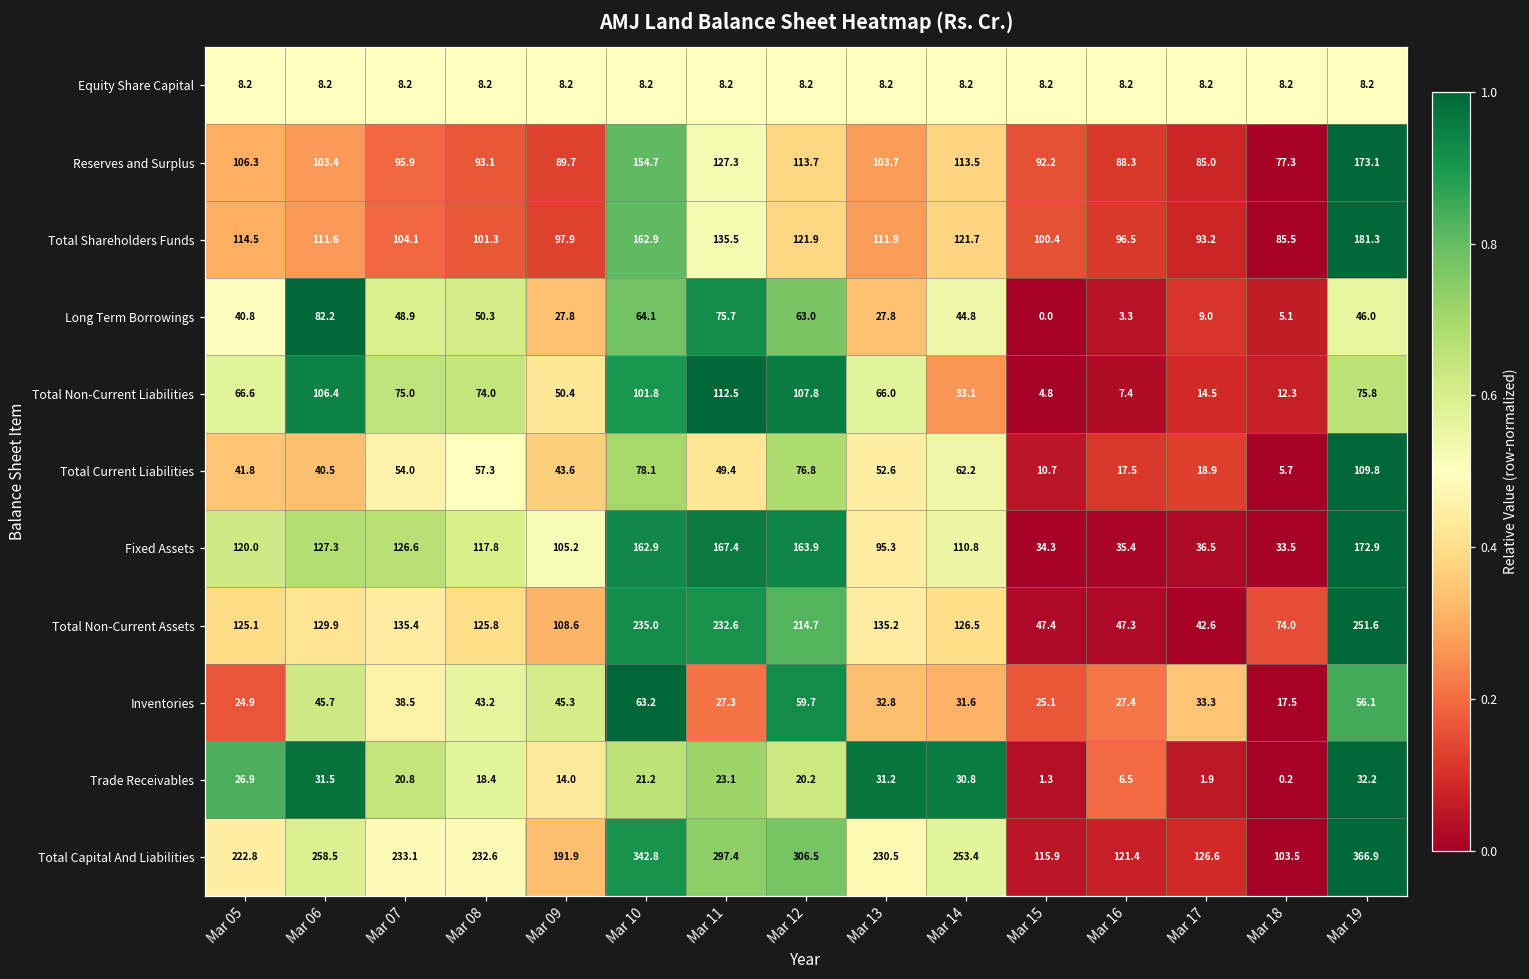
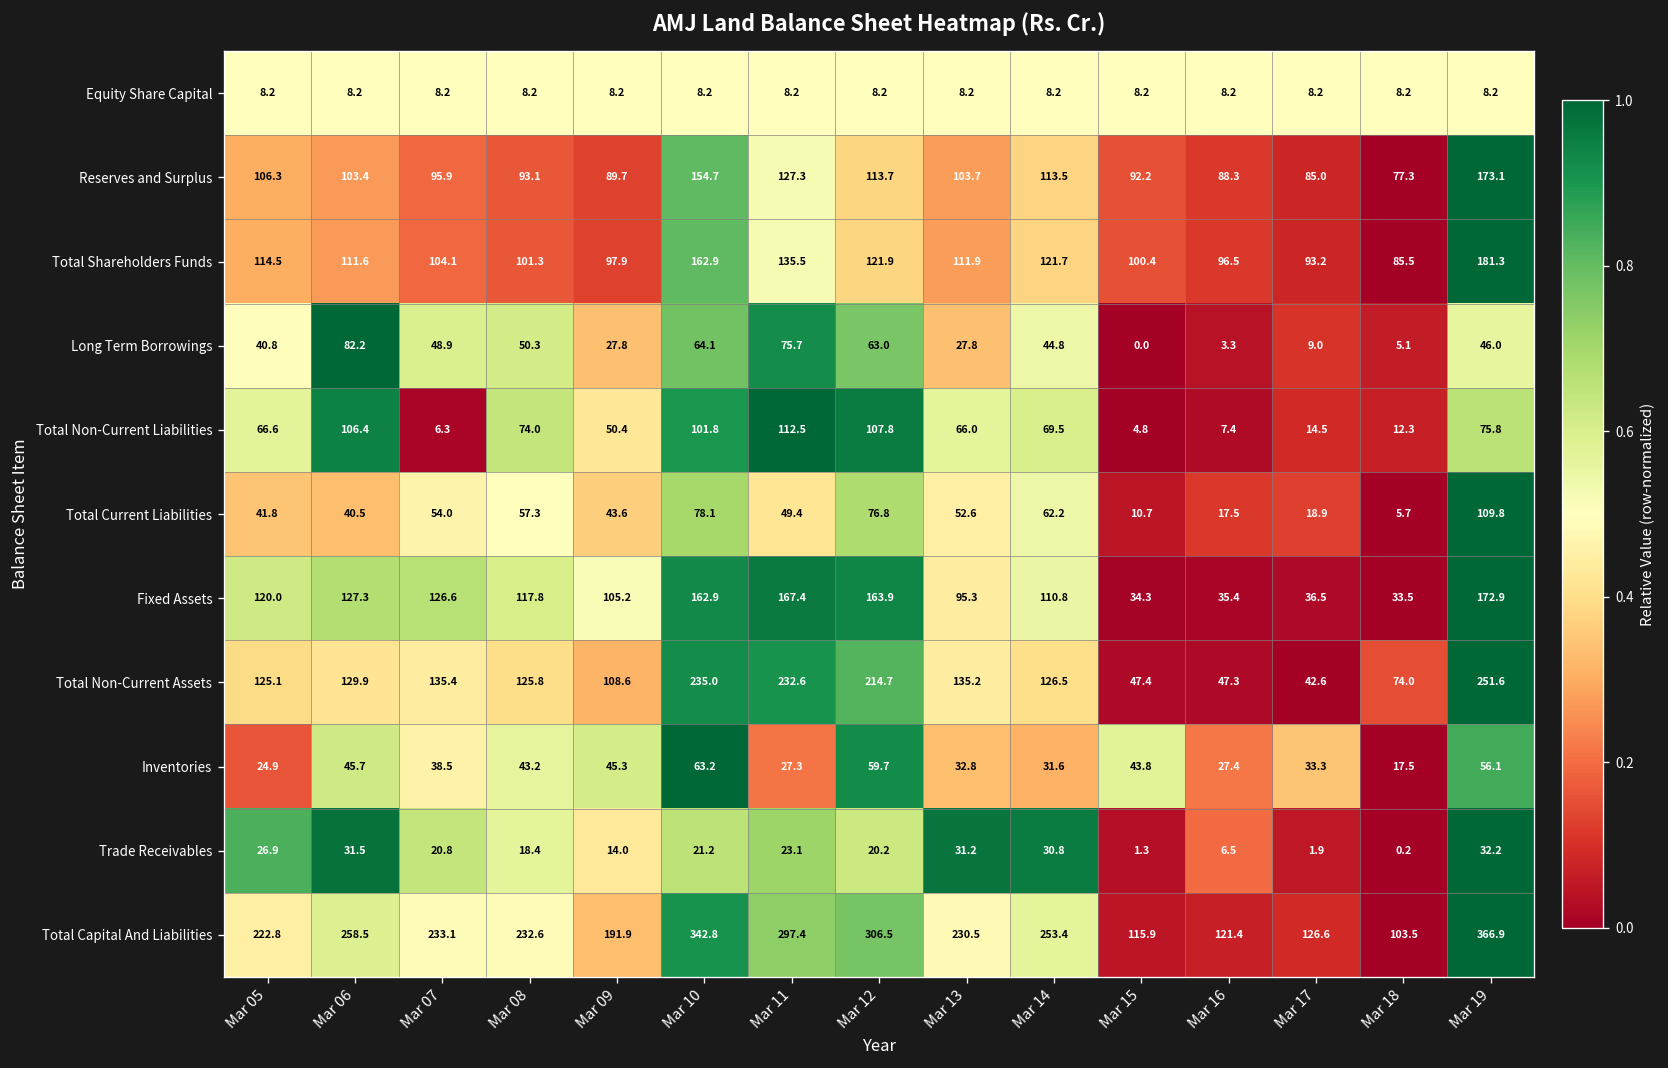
  {
    "Equity Share Capital": {
      "Mar 05": 8.2,
      "Mar 06": 8.2,
      "Mar 07": 8.2,
      "Mar 08": 8.2,
      "Mar 09": 8.2,
      "Mar 10": 8.2,
      "Mar 11": 8.2,
      "Mar 12": 8.2,
      "Mar 13": 8.2,
      "Mar 14": 8.2,
      "Mar 15": 8.2,
      "Mar 16": 8.2,
      "Mar 17": 8.2,
      "Mar 18": 8.2,
      "Mar 19": 8.2
    },
    "Reserves and Surplus": {
      "Mar 05": 106.3,
      "Mar 06": 103.4,
      "Mar 07": 95.9,
      "Mar 08": 93.1,
      "Mar 09": 89.7,
      "Mar 10": 154.7,
      "Mar 11": 127.3,
      "Mar 12": 113.7,
      "Mar 13": 103.7,
      "Mar 14": 113.5,
      "Mar 15": 92.2,
      "Mar 16": 88.3,
      "Mar 17": 85.0,
      "Mar 18": 77.3,
      "Mar 19": 173.1
    },
    "Total Shareholders Funds": {
      "Mar 05": 114.5,
      "Mar 06": 111.6,
      "Mar 07": 104.1,
      "Mar 08": 101.3,
      "Mar 09": 97.9,
      "Mar 10": 162.9,
      "Mar 11": 135.5,
      "Mar 12": 121.9,
      "Mar 13": 111.9,
      "Mar 14": 121.7,
      "Mar 15": 100.4,
      "Mar 16": 96.5,
      "Mar 17": 93.2,
      "Mar 18": 85.5,
      "Mar 19": 181.3
    },
    "Long Term Borrowings": {
      "Mar 05": 40.8,
      "Mar 06": 82.2,
      "Mar 07": 48.9,
      "Mar 08": 50.3,
      "Mar 09": 27.8,
      "Mar 10": 64.1,
      "Mar 11": 75.7,
      "Mar 12": 63.0,
      "Mar 13": 27.8,
      "Mar 14": 44.8,
      "Mar 15": 0.0,
      "Mar 16": 3.3,
      "Mar 17": 9.0,
      "Mar 18": 5.1,
      "Mar 19": 46.0
    },
    "Total Non-Current Liabilities": {
      "Mar 05": 66.6,
      "Mar 06": 106.4,
-     "Mar 07": 75.0,
+     "Mar 07": 6.3,
      "Mar 08": 74.0,
      "Mar 09": 50.4,
      "Mar 10": 101.8,
      "Mar 11": 112.5,
      "Mar 12": 107.8,
      "Mar 13": 66.0,
-     "Mar 14": 33.1,
+     "Mar 14": 69.5,
      "Mar 15": 4.8,
      "Mar 16": 7.4,
      "Mar 17": 14.5,
      "Mar 18": 12.3,
      "Mar 19": 75.8
    },
    "Total Current Liabilities": {
      "Mar 05": 41.8,
      "Mar 06": 40.5,
      "Mar 07": 54.0,
      "Mar 08": 57.3,
      "Mar 09": 43.6,
      "Mar 10": 78.1,
      "Mar 11": 49.4,
      "Mar 12": 76.8,
      "Mar 13": 52.6,
      "Mar 14": 62.2,
      "Mar 15": 10.7,
      "Mar 16": 17.5,
      "Mar 17": 18.9,
      "Mar 18": 5.7,
      "Mar 19": 109.8
    },
    "Fixed Assets": {
      "Mar 05": 120.0,
      "Mar 06": 127.3,
      "Mar 07": 126.6,
      "Mar 08": 117.8,
      "Mar 09": 105.2,
      "Mar 10": 162.9,
      "Mar 11": 167.4,
      "Mar 12": 163.9,
      "Mar 13": 95.3,
      "Mar 14": 110.8,
      "Mar 15": 34.3,
      "Mar 16": 35.4,
      "Mar 17": 36.5,
      "Mar 18": 33.5,
      "Mar 19": 172.9
    },
    "Total Non-Current Assets": {
      "Mar 05": 125.1,
      "Mar 06": 129.9,
      "Mar 07": 135.4,
      "Mar 08": 125.8,
      "Mar 09": 108.6,
      "Mar 10": 235.0,
      "Mar 11": 232.6,
      "Mar 12": 214.7,
      "Mar 13": 135.2,
      "Mar 14": 126.5,
      "Mar 15": 47.4,
      "Mar 16": 47.3,
      "Mar 17": 42.6,
      "Mar 18": 74.0,
      "Mar 19": 251.6
    },
    "Inventories": {
      "Mar 05": 24.9,
      "Mar 06": 45.7,
      "Mar 07": 38.5,
      "Mar 08": 43.2,
      "Mar 09": 45.3,
      "Mar 10": 63.2,
      "Mar 11": 27.3,
      "Mar 12": 59.7,
      "Mar 13": 32.8,
      "Mar 14": 31.6,
-     "Mar 15": 25.1,
+     "Mar 15": 43.8,
      "Mar 16": 27.4,
      "Mar 17": 33.3,
      "Mar 18": 17.5,
      "Mar 19": 56.1
    },
    "Trade Receivables": {
      "Mar 05": 26.9,
      "Mar 06": 31.5,
      "Mar 07": 20.8,
      "Mar 08": 18.4,
      "Mar 09": 14.0,
      "Mar 10": 21.2,
      "Mar 11": 23.1,
      "Mar 12": 20.2,
      "Mar 13": 31.2,
      "Mar 14": 30.8,
      "Mar 15": 1.3,
      "Mar 16": 6.5,
      "Mar 17": 1.9,
      "Mar 18": 0.2,
      "Mar 19": 32.2
    },
    "Total Capital And Liabilities": {
      "Mar 05": 222.8,
      "Mar 06": 258.5,
      "Mar 07": 233.1,
      "Mar 08": 232.6,
      "Mar 09": 191.9,
      "Mar 10": 342.8,
      "Mar 11": 297.4,
      "Mar 12": 306.5,
      "Mar 13": 230.5,
      "Mar 14": 253.4,
      "Mar 15": 115.9,
      "Mar 16": 121.4,
      "Mar 17": 126.6,
      "Mar 18": 103.5,
      "Mar 19": 366.9
    }
  }
